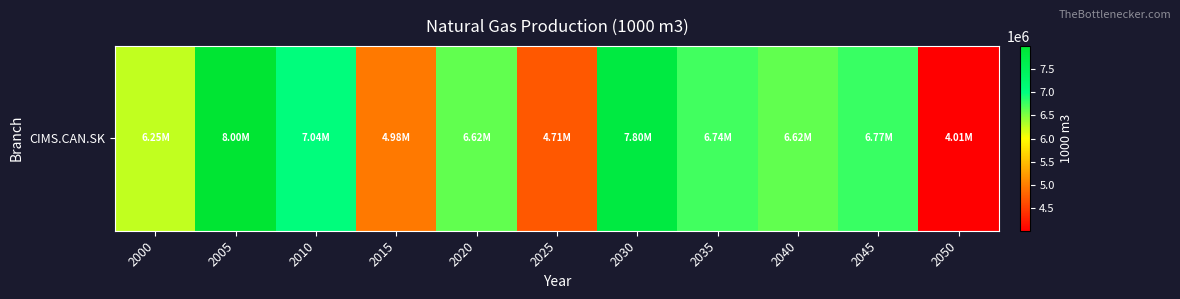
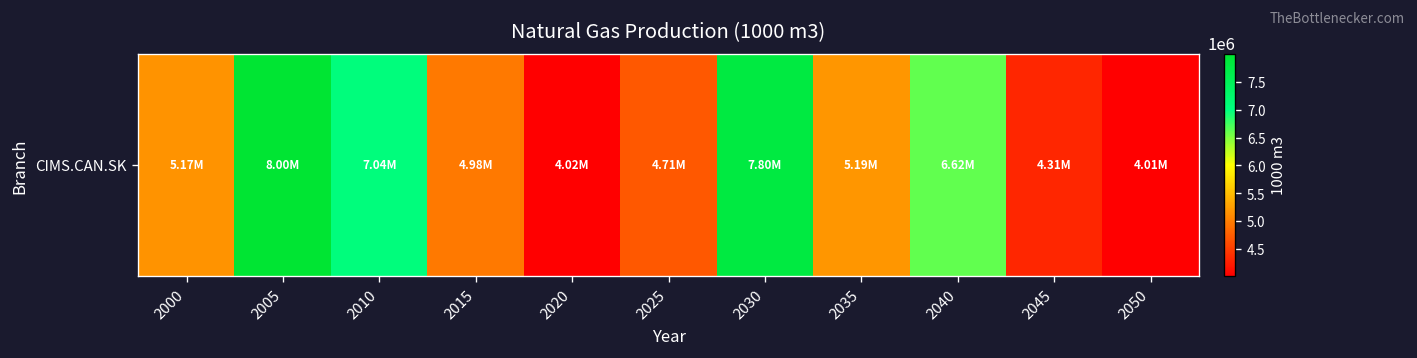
  {
    "CIMS.CAN.SK": {
-     "2000": "6.25M",
+     "2000": "5.17M",
      "2005": "8.00M",
      "2010": "7.04M",
      "2015": "4.98M",
-     "2020": "6.62M",
+     "2020": "4.02M",
      "2025": "4.71M",
      "2030": "7.80M",
-     "2035": "6.74M",
+     "2035": "5.19M",
      "2040": "6.62M",
-     "2045": "6.77M",
+     "2045": "4.31M",
      "2050": "4.01M"
    }
  }
